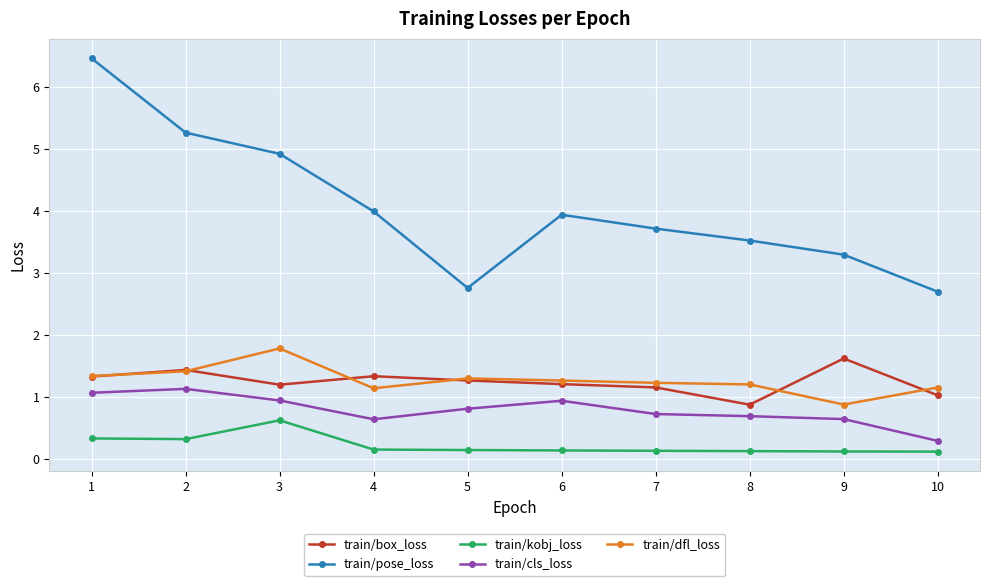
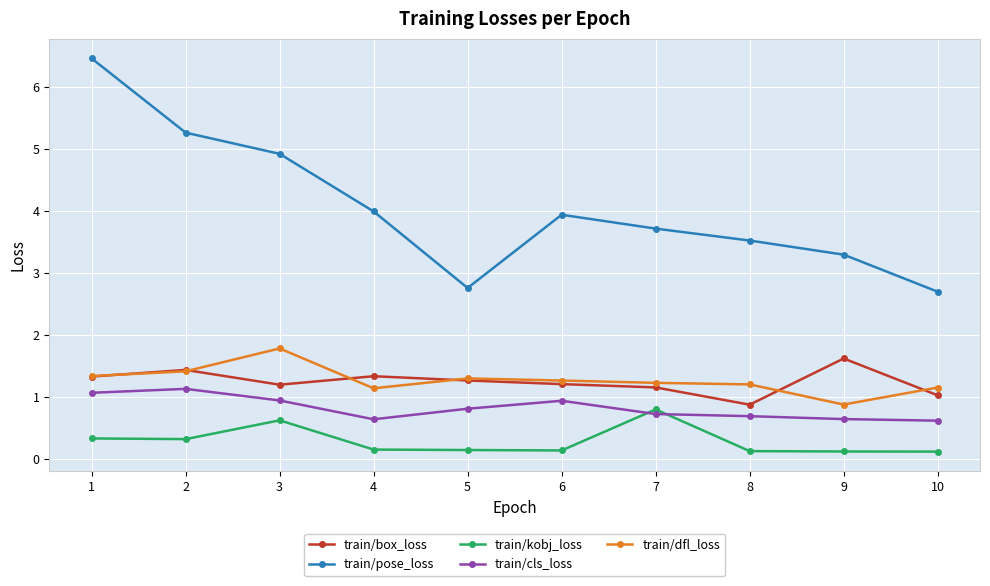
  {
    "train/box_loss": {
      "3": 1.2,
      "4": 1.3,
      "6": 1.2,
      "7": 1.2,
      "8": 0.9,
      "9": 1.6,
      "10": 1.0
    },
    "train/pose_loss": {
      "1": 6.5,
      "2": 5.3,
      "3": 4.9,
      "4": 4.0,
      "5": 2.8,
      "6": 3.9,
      "7": 3.7,
      "8": 3.5,
      "9": 3.3,
      "10": 2.7
    },
    "train/kobj_loss": {
      "1": 0.3,
      "2": 0.3,
      "3": 0.6,
      "4": 0.2,
      "5": 0.1,
      "6": 0.1,
-     "7": 0.1,
+     "7": 0.8,
      "8": 0.1,
      "9": 0.1,
      "10": 0.1
    },
    "train/cls_loss": {
      "1": 1.1,
      "2": 1.1,
      "3": 0.9,
      "4": 0.6,
      "5": 0.8,
      "6": 0.9,
      "7": 0.7,
      "8": 0.7,
      "9": 0.6,
-     "10": 0.3
+     "10": 0.6
    },
    "train/dfl_loss": {
      "3": 1.8,
      "4": 1.1,
      "6": 1.3,
      "7": 1.2,
      "8": 1.2,
      "9": 0.9,
      "10": 1.2
    }
  }
